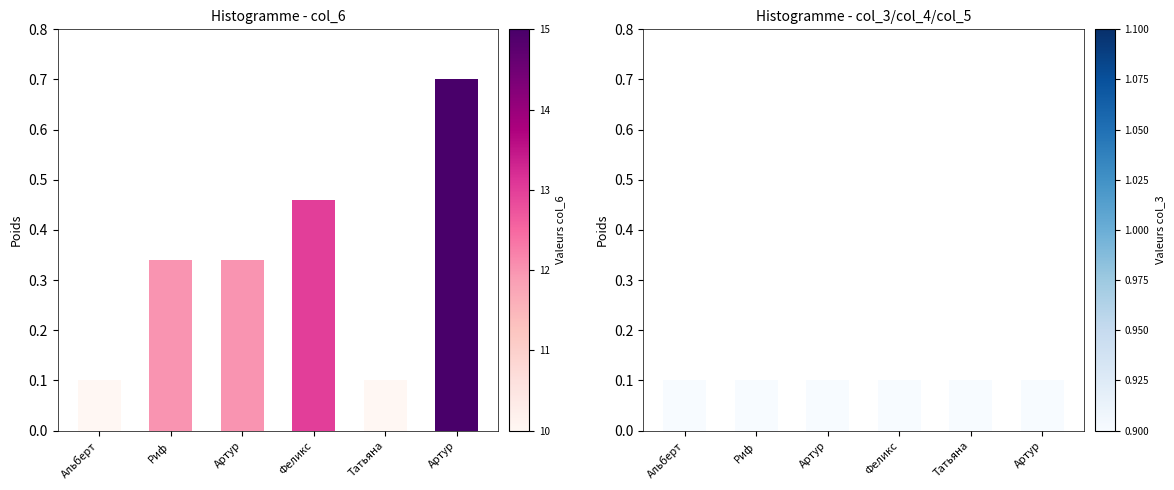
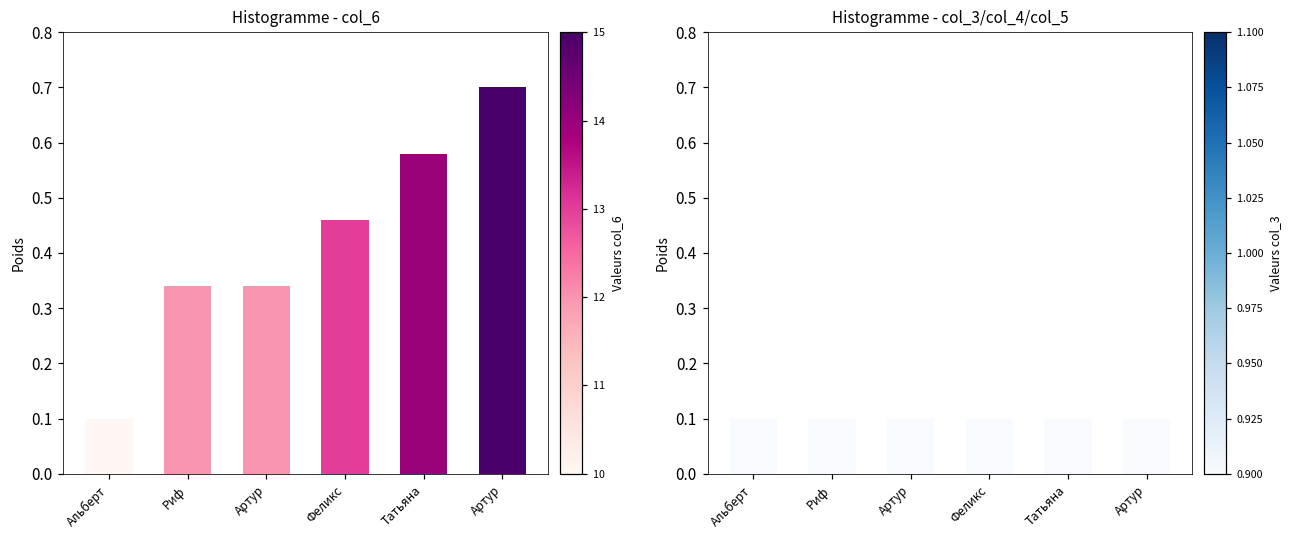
  {
    "Histogramme - col_6": {
      "Альберт": 0.10,
      "Риф": 0.34,
      "Феликс": 0.46,
-     "Татьяна": 0.10
+     "Татьяна": 0.58
    },
    "Histogramme - col_3/col_4/col_5": {
      "Альберт": 0.10,
      "Риф": 0.10,
      "Феликс": 0.10,
      "Татьяна": 0.10
    }
  }
